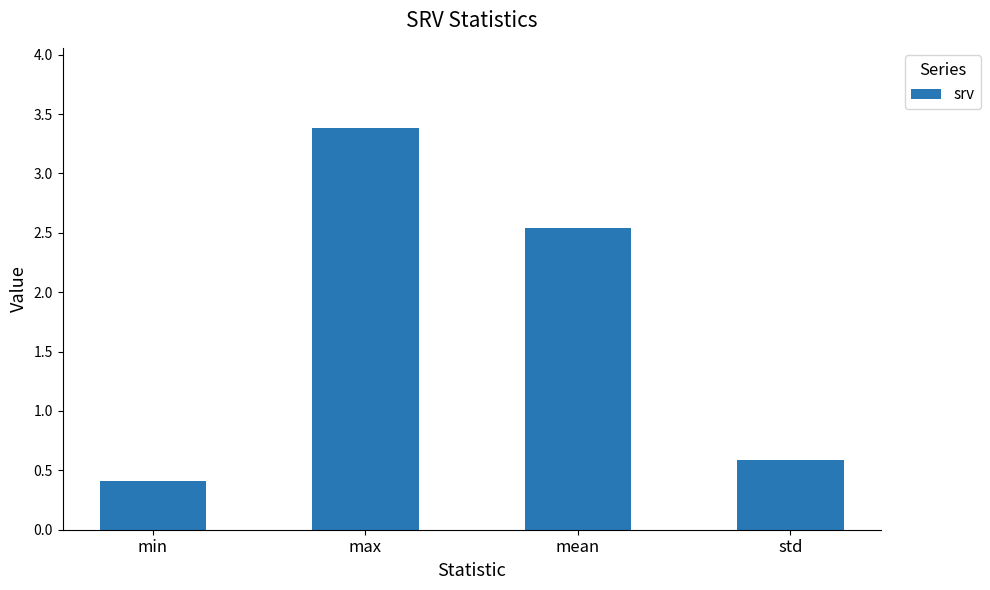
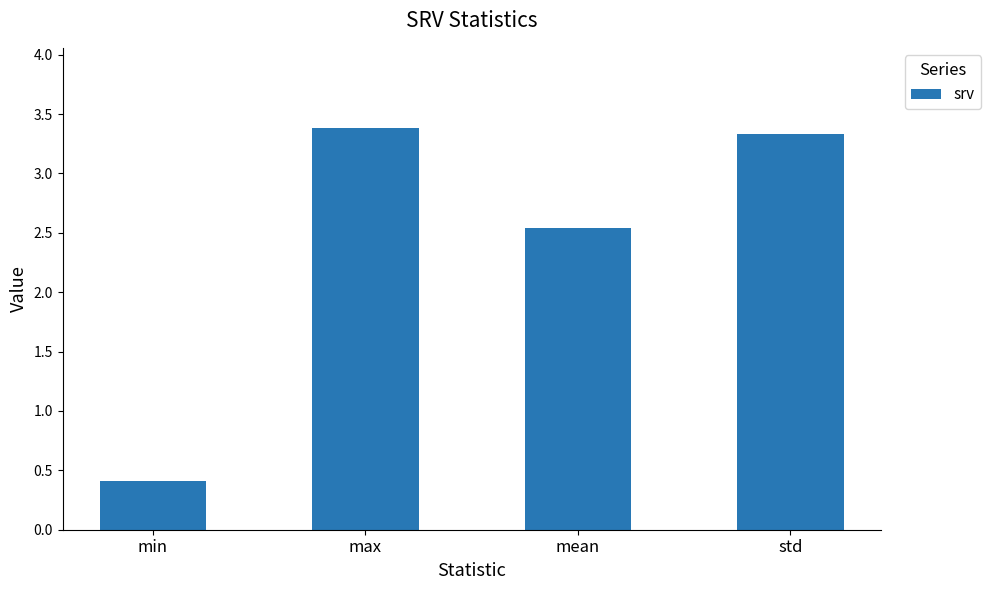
  {
    "min": 0.41,
    "max": 3.38,
    "mean": 2.54,
-   "std": 0.59
+   "std": 3.33
  }
